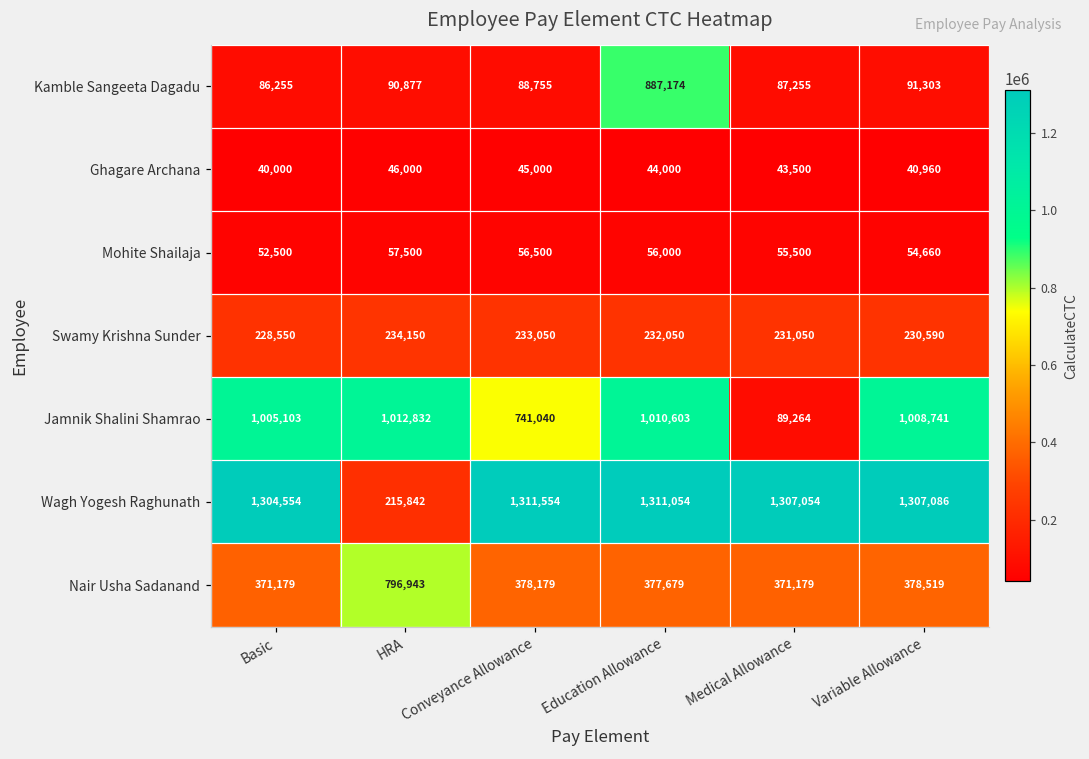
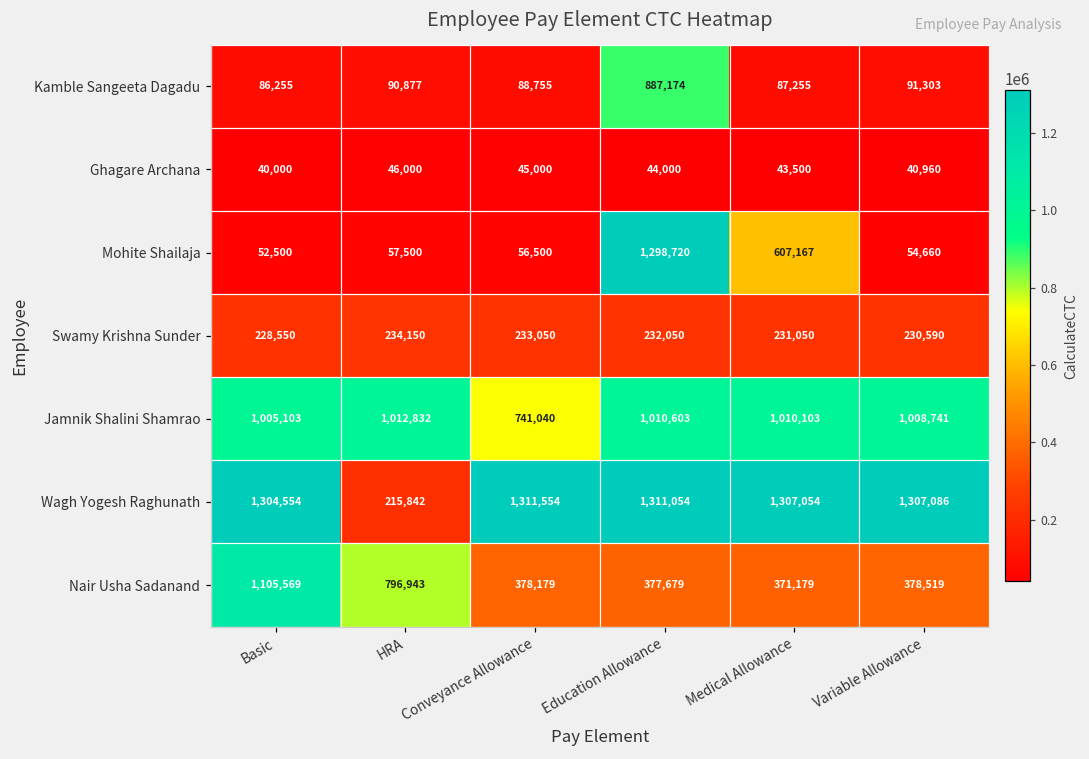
  {
    "Kamble Sangeeta Dagadu": {
      "Basic": "86,255",
      "HRA": "90,877",
      "Conveyance Allowance": "88,755",
      "Education Allowance": "887,174",
      "Medical Allowance": "87,255",
      "Variable Allowance": "91,303"
    },
    "Ghagare Archana": {
      "Basic": "40,000",
      "HRA": "46,000",
      "Conveyance Allowance": "45,000",
      "Education Allowance": "44,000",
      "Medical Allowance": "43,500",
      "Variable Allowance": "40,960"
    },
    "Mohite Shailaja": {
      "Basic": "52,500",
      "HRA": "57,500",
      "Conveyance Allowance": "56,500",
-     "Education Allowance": "56,000",
-     "Medical Allowance": "55,500",
+     "Education Allowance": "1,298,720",
+     "Medical Allowance": "607,167",
      "Variable Allowance": "54,660"
    },
    "Swamy Krishna Sunder": {
      "Basic": "228,550",
      "HRA": "234,150",
      "Conveyance Allowance": "233,050",
      "Education Allowance": "232,050",
      "Medical Allowance": "231,050",
      "Variable Allowance": "230,590"
    },
    "Jamnik Shalini Shamrao": {
      "Basic": "1,005,103",
      "HRA": "1,012,832",
      "Conveyance Allowance": "741,040",
      "Education Allowance": "1,010,603",
-     "Medical Allowance": "89,264",
+     "Medical Allowance": "1,010,103",
      "Variable Allowance": "1,008,741"
    },
    "Wagh Yogesh Raghunath": {
      "Basic": "1,304,554",
      "HRA": "215,842",
      "Conveyance Allowance": "1,311,554",
      "Education Allowance": "1,311,054",
      "Medical Allowance": "1,307,054",
      "Variable Allowance": "1,307,086"
    },
    "Nair Usha Sadanand": {
-     "Basic": "371,179",
+     "Basic": "1,105,569",
      "HRA": "796,943",
      "Conveyance Allowance": "378,179",
      "Education Allowance": "377,679",
      "Medical Allowance": "371,179",
      "Variable Allowance": "378,519"
    }
  }
